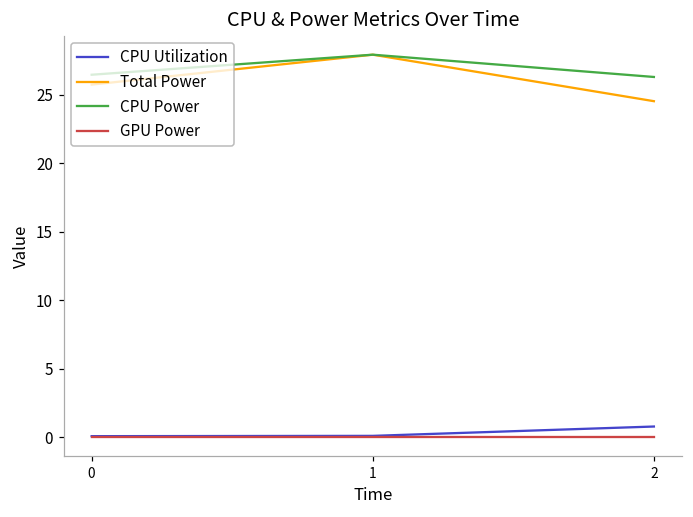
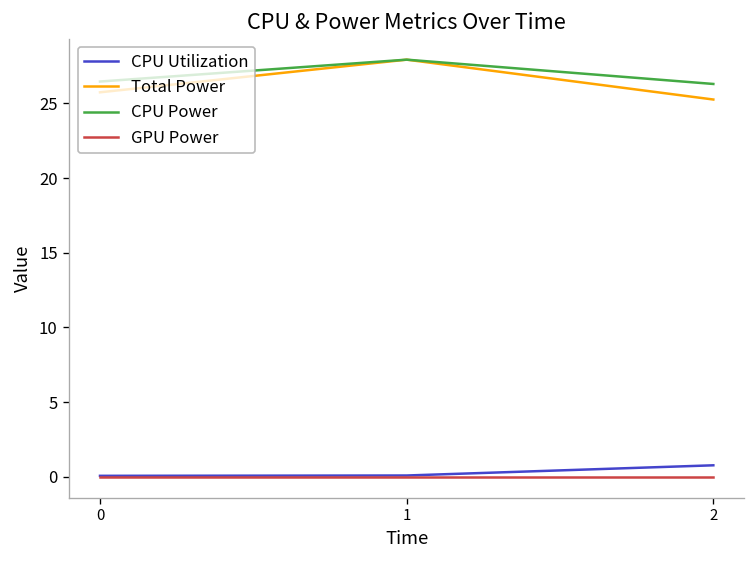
  {
    "CPU Utilization": {
      "2": 0.8
    },
    "Total Power": {
-     "2": 24.5
+     "2": 25.3
    },
    "CPU Power": {
      "2": 26.3
    },
    "GPU Power": {
      "2": 0.0
    }
  }
